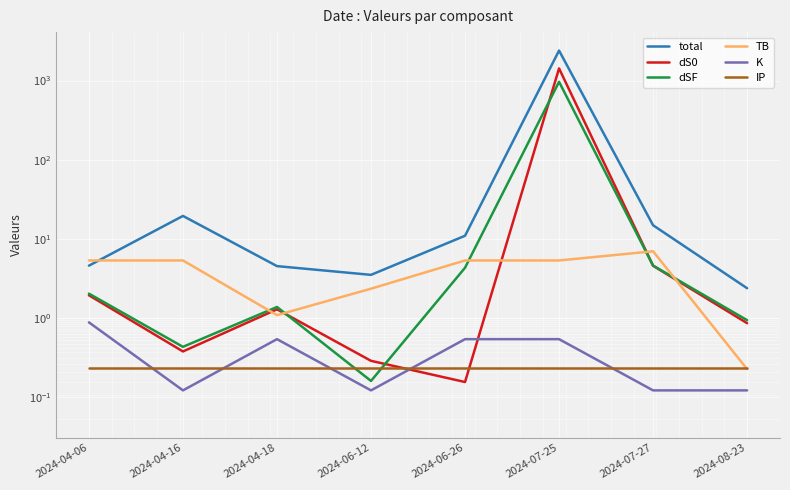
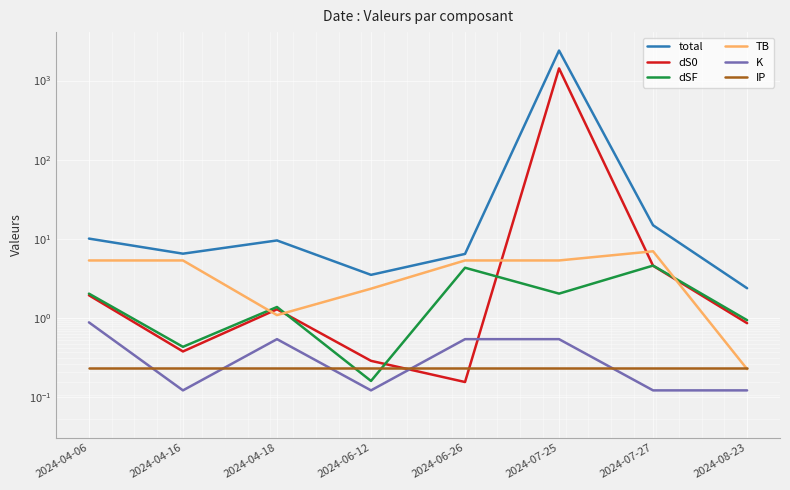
  {
    "total": {
-     "2024-04-06": 5,
-     "2024-04-16": 20,
-     "2024-04-18": 5,
+     "2024-04-06": 10,
+     "2024-04-16": 7,
+     "2024-04-18": 10,
      "2024-06-12": 4,
-     "2024-06-26": 11,
+     "2024-06-26": 6,
      "2024-07-25": 2400,
      "2024-07-27": 15,
      "2024-08-23": 2.4
    },
    "dS0": {
      "2024-04-16": 0.4,
      "2024-06-12": 0.3,
      "2024-06-26": 0.16,
      "2024-07-25": 1400,
      "2024-08-23": 0.9
    },
    "dSF": {
      "2024-04-16": 0.4,
      "2024-06-12": 0.16,
      "2024-06-26": 4,
-     "2024-07-25": 1000,
+     "2024-07-25": 2.0,
      "2024-08-23": 0.9
    },
    "TB": {
      "2024-04-06": 5,
      "2024-04-16": 5,
      "2024-04-18": 1.1,
      "2024-06-12": 2.4,
      "2024-06-26": 5,
      "2024-07-25": 5,
      "2024-07-27": 7
    },
    "K": {
      "2024-04-06": 0.9,
      "2024-04-16": 0.12,
      "2024-04-18": 0.5,
      "2024-06-12": 0.12,
      "2024-06-26": 0.5,
      "2024-07-25": 0.5,
      "2024-07-27": 0.12,
      "2024-08-23": 0.12
    },
    "IP": {
      "2024-04-06": 0.23,
      "2024-04-16": 0.23,
      "2024-04-18": 0.23,
      "2024-06-12": 0.23,
      "2024-06-26": 0.23,
      "2024-07-25": 0.23,
      "2024-07-27": 0.23
    }
  }
